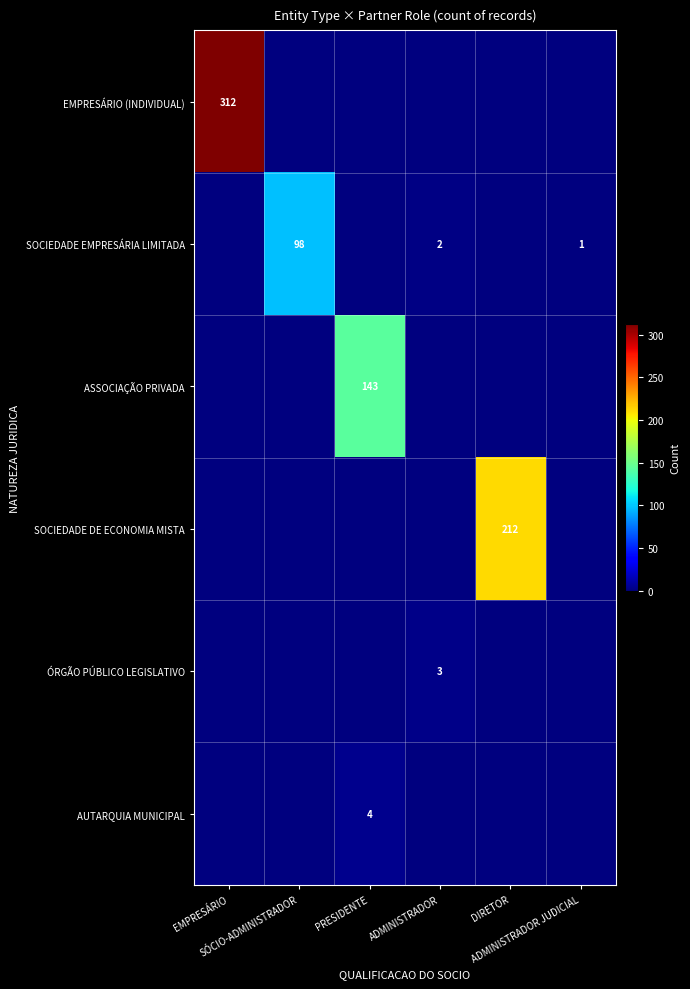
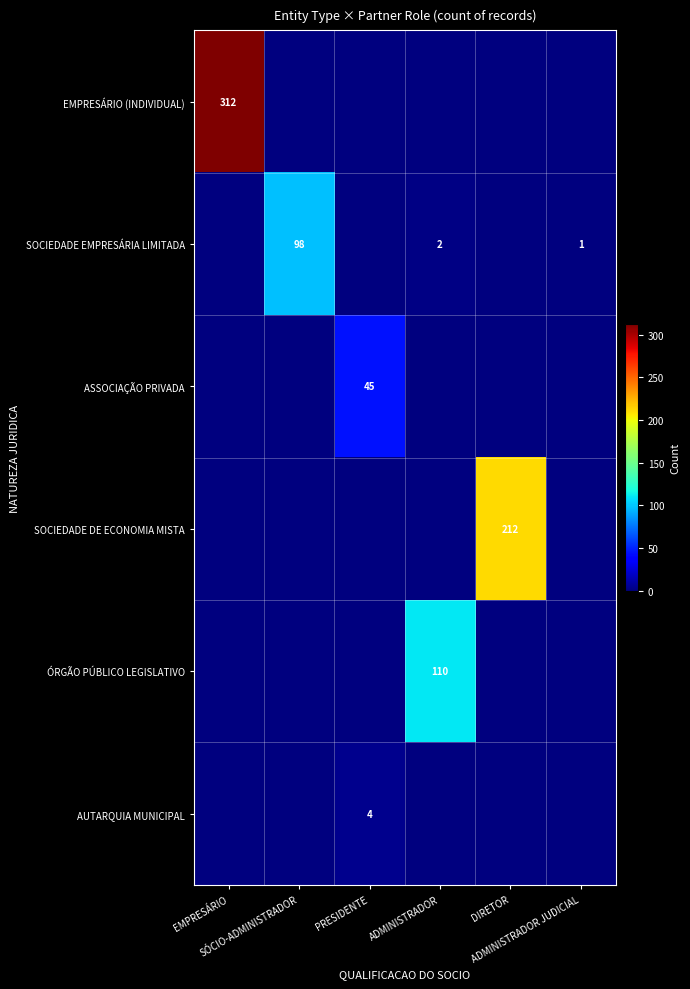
  {
    "EMPRESÁRIO (INDIVIDUAL)": {
      "EMPRESÁRIO": 312
    },
    "SOCIEDADE EMPRESÁRIA LIMITADA": {
      "SÓCIO-ADMINISTRADOR": 98,
      "ADMINISTRADOR": 2,
      "ADMINISTRADOR JUDICIAL": 1
    },
    "ASSOCIAÇÃO PRIVADA": {
-     "PRESIDENTE": 143
+     "PRESIDENTE": 45
    },
    "SOCIEDADE DE ECONOMIA MISTA": {
      "DIRETOR": 212
    },
    "ÓRGÃO PÚBLICO LEGISLATIVO": {
-     "ADMINISTRADOR": 3
+     "ADMINISTRADOR": 110
    },
    "AUTARQUIA MUNICIPAL": {
      "PRESIDENTE": 4
    }
  }
